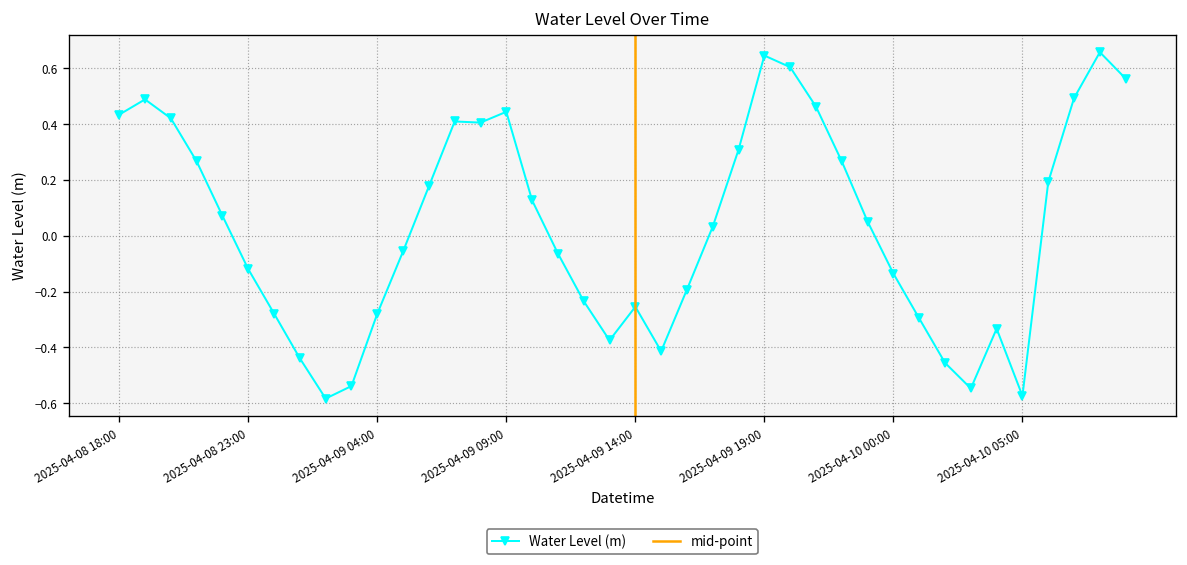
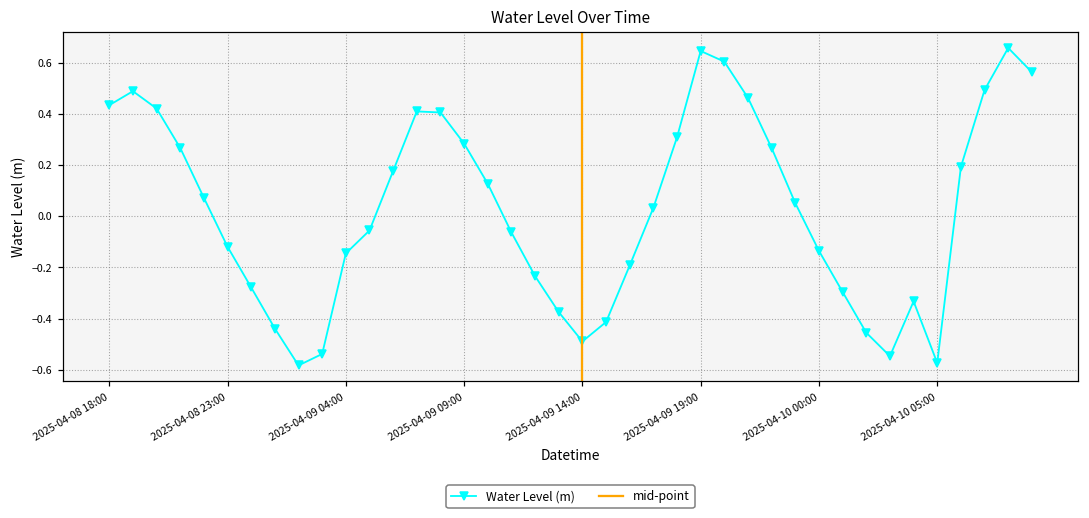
  {
    "2025-04-08 18:00": 0.43,
    "2025-04-08 23:00": -0.12,
-   "2025-04-09 04:00": -0.28,
-   "2025-04-09 09:00": 0.44,
-   "2025-04-09 14:00": -0.25,
+   "2025-04-09 04:00": -0.15,
+   "2025-04-09 09:00": 0.28,
+   "2025-04-09 14:00": -0.49,
    "2025-04-09 19:00": 0.65,
    "2025-04-10 00:00": -0.14,
    "2025-04-10 05:00": -0.57
  }
